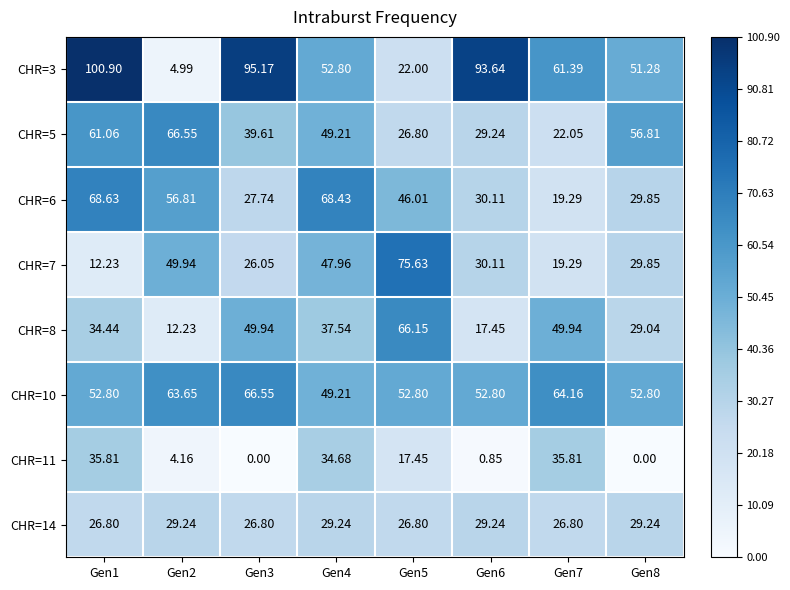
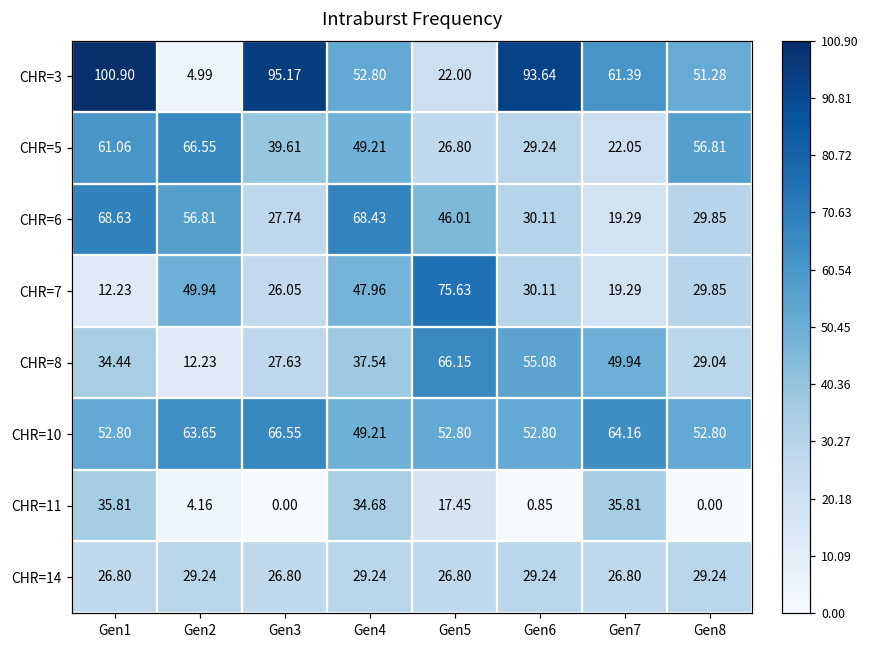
  {
    "CHR=3": {
      "Gen1": 100.90,
      "Gen2": 4.99,
      "Gen3": 95.17,
      "Gen4": 52.80,
      "Gen5": 22.00,
      "Gen6": 93.64,
      "Gen7": 61.39,
      "Gen8": 51.28
    },
    "CHR=5": {
      "Gen1": 61.06,
      "Gen2": 66.55,
      "Gen3": 39.61,
      "Gen4": 49.21,
      "Gen5": 26.80,
      "Gen6": 29.24,
      "Gen7": 22.05,
      "Gen8": 56.81
    },
    "CHR=6": {
      "Gen1": 68.63,
      "Gen2": 56.81,
      "Gen3": 27.74,
      "Gen4": 68.43,
      "Gen5": 46.01,
      "Gen6": 30.11,
      "Gen7": 19.29,
      "Gen8": 29.85
    },
    "CHR=7": {
      "Gen1": 12.23,
      "Gen2": 49.94,
      "Gen3": 26.05,
      "Gen4": 47.96,
      "Gen5": 75.63,
      "Gen6": 30.11,
      "Gen7": 19.29,
      "Gen8": 29.85
    },
    "CHR=8": {
      "Gen1": 34.44,
      "Gen2": 12.23,
-     "Gen3": 49.94,
+     "Gen3": 27.63,
      "Gen4": 37.54,
      "Gen5": 66.15,
-     "Gen6": 17.45,
+     "Gen6": 55.08,
      "Gen7": 49.94,
      "Gen8": 29.04
    },
    "CHR=10": {
      "Gen1": 52.80,
      "Gen2": 63.65,
      "Gen3": 66.55,
      "Gen4": 49.21,
      "Gen5": 52.80,
      "Gen6": 52.80,
      "Gen7": 64.16,
      "Gen8": 52.80
    },
    "CHR=11": {
      "Gen1": 35.81,
      "Gen2": 4.16,
      "Gen3": 0.00,
      "Gen4": 34.68,
      "Gen5": 17.45,
      "Gen6": 0.85,
      "Gen7": 35.81,
      "Gen8": 0.00
    },
    "CHR=14": {
      "Gen1": 26.80,
      "Gen2": 29.24,
      "Gen3": 26.80,
      "Gen4": 29.24,
      "Gen5": 26.80,
      "Gen6": 29.24,
      "Gen7": 26.80,
      "Gen8": 29.24
    }
  }
